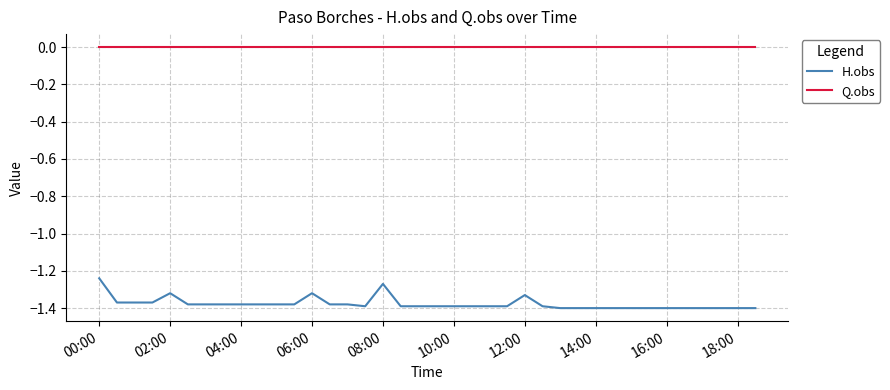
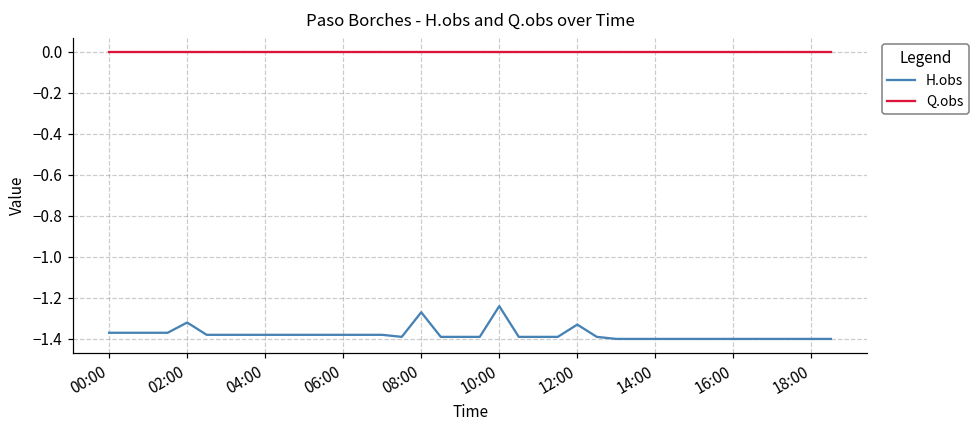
  {
    "H.obs": {
-     "00:00": -1.24,
+     "00:00": -1.37,
      "02:00": -1.32,
      "04:00": -1.38,
-     "06:00": -1.32,
+     "06:00": -1.38,
      "08:00": -1.27,
-     "10:00": -1.39,
+     "10:00": -1.24,
      "12:00": -1.33,
      "14:00": -1.40,
      "16:00": -1.40,
      "18:00": -1.40
    },
    "Q.obs": {
      "00:00": 0.00,
      "02:00": 0.00,
      "04:00": 0.00,
      "06:00": 0.00,
      "08:00": 0.00,
      "10:00": 0.00,
      "12:00": 0.00,
      "14:00": 0.00,
      "16:00": 0.00,
      "18:00": 0.00
    }
  }
